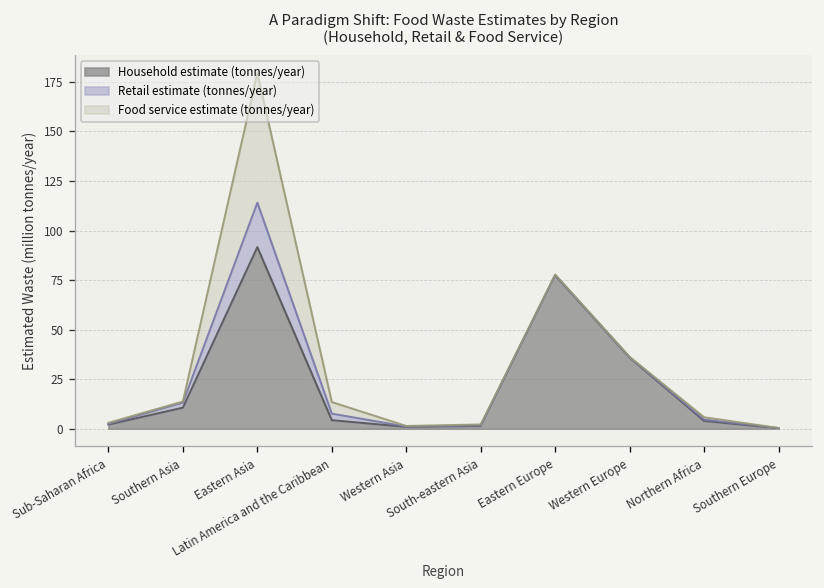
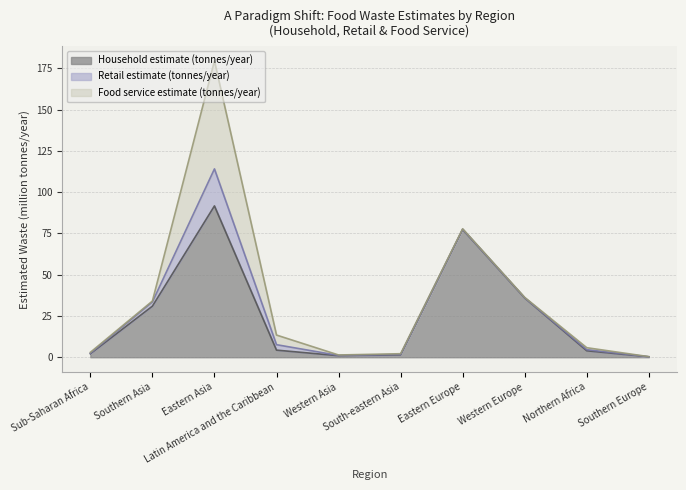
  {
    "Household estimate (tonnes/year)": {
-     "Southern Asia": 11,
+     "Southern Asia": 31,
      "Eastern Asia": 92,
      "Latin America and the Caribbean": 4
    }
  }
